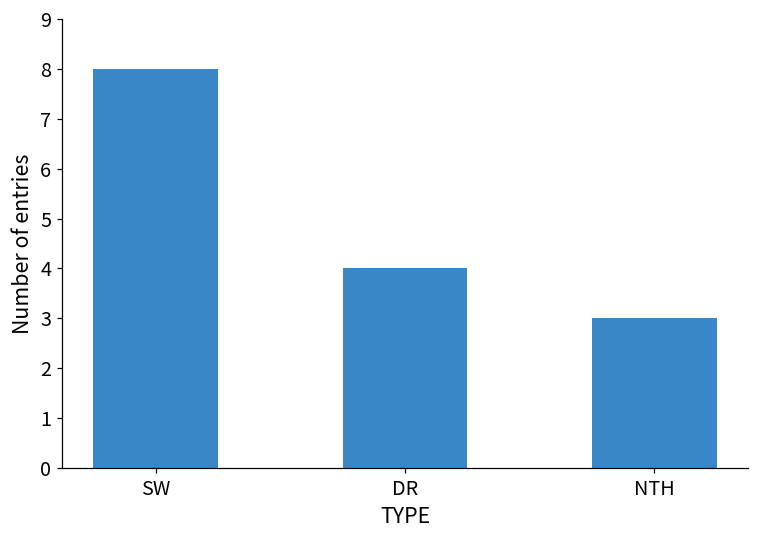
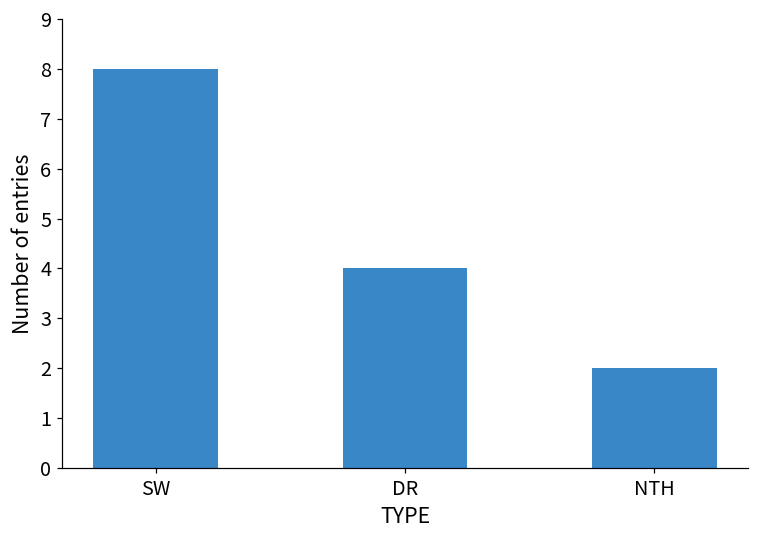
  {
    "SW": 8,
    "DR": 4,
-   "NTH": 3
+   "NTH": 2
  }
